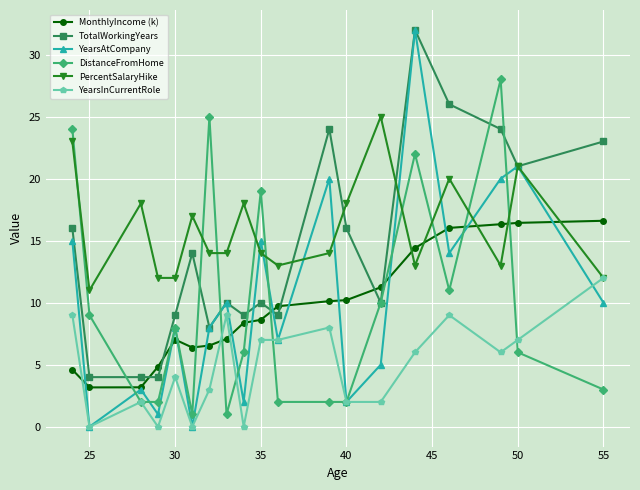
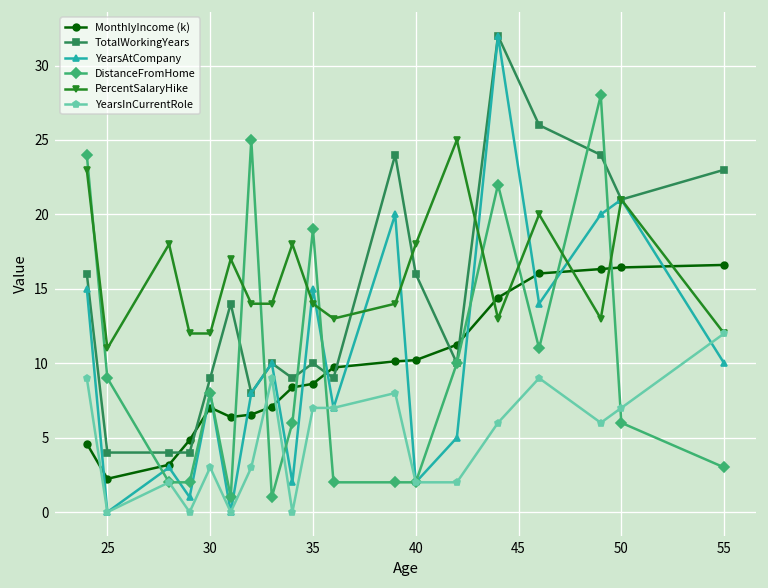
  {
    "MonthlyIncome (k)": {
-     "25": 3.2,
+     "25": 2.2,
      "30": 7.0,
      "35": 8.6,
      "40": 10.2,
      "50": 16.4,
      "55": 16.6
    },
    "YearsAtCompany": {
      "35": 15.0,
      "55": 10.0
    },
    "YearsInCurrentRole": {
-     "30": 4,
+     "30": 3,
      "35": 7,
      "50": 7
    }
  }
